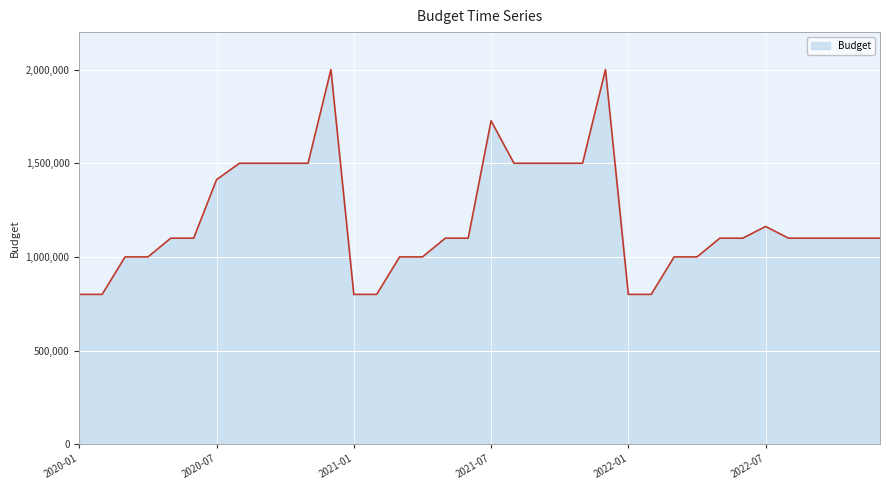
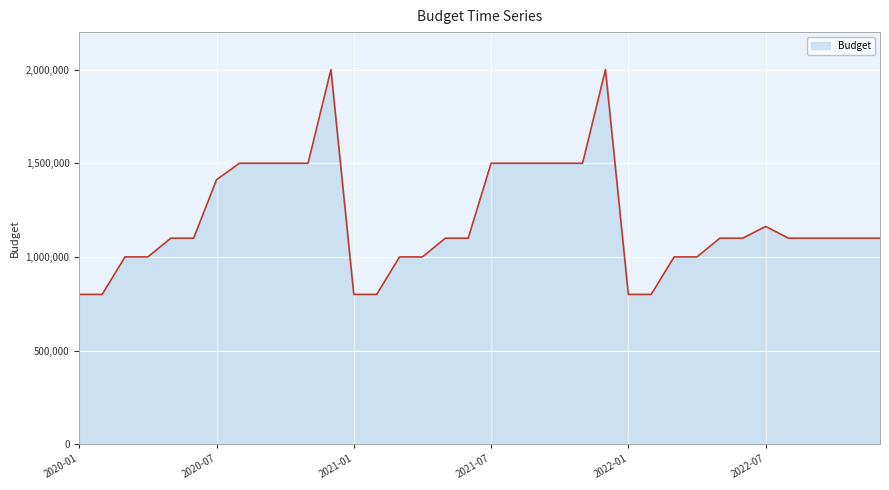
  {
    "2020-01": "800,000",
    "2020-07": "1,410,000",
    "2021-01": "800,000",
-   "2021-07": "1,730,000",
+   "2021-07": "1,500,000",
    "2022-01": "800,000",
    "2022-07": "1,160,000"
  }
